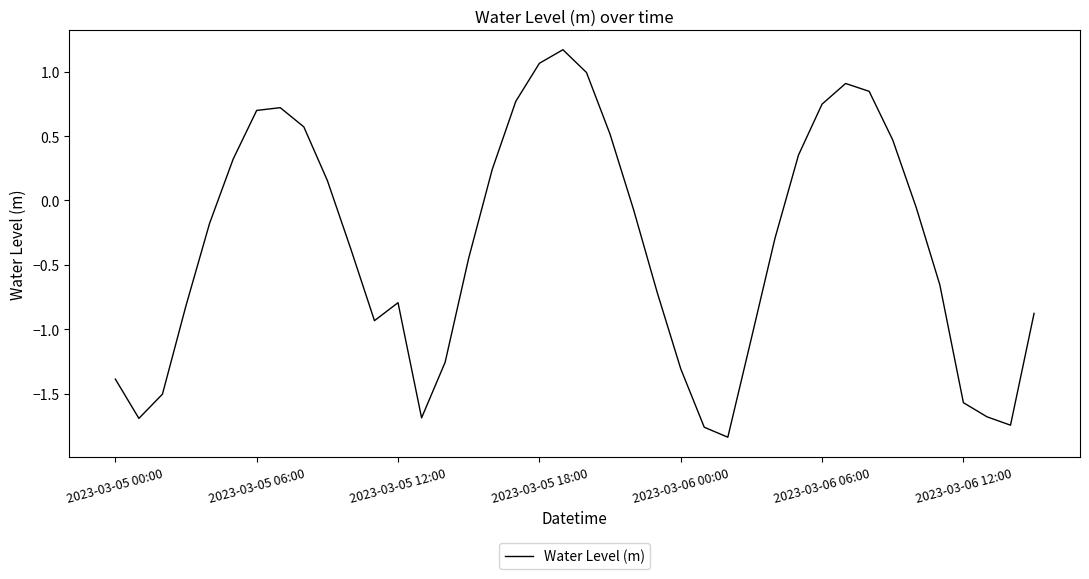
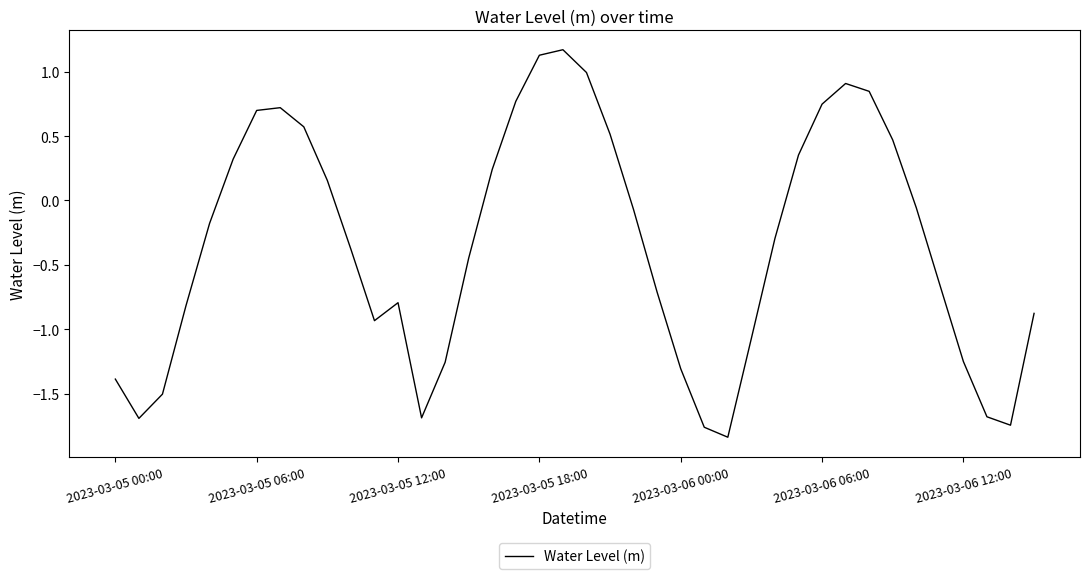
  {
    "2023-03-05 00:00": -1.39,
    "2023-03-05 06:00": 0.70,
    "2023-03-05 12:00": -0.79,
-   "2023-03-05 18:00": 1.06,
+   "2023-03-05 18:00": 1.13,
    "2023-03-06 00:00": -1.30,
    "2023-03-06 06:00": 0.75,
-   "2023-03-06 12:00": -1.57
+   "2023-03-06 12:00": -1.25
  }
